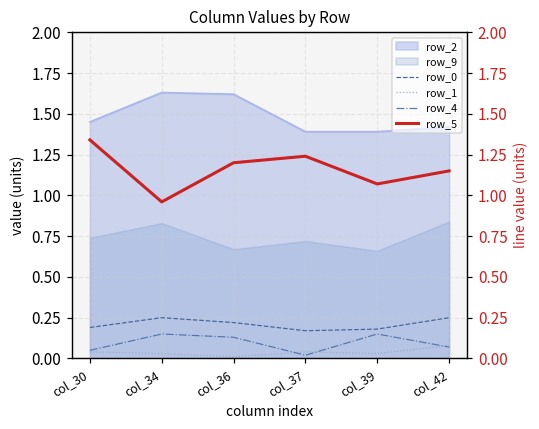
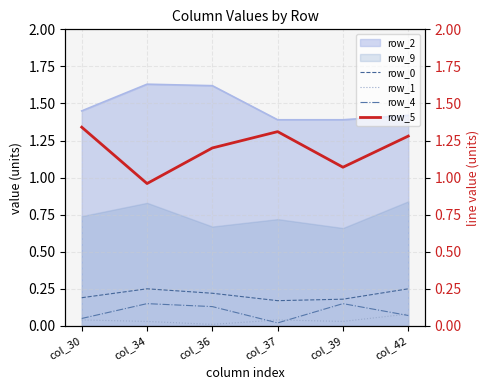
  {
    "row_5": {
      "col_30": 1.34,
      "col_34": 0.96,
      "col_36": 1.20,
-     "col_37": 1.24,
+     "col_37": 1.31,
      "col_39": 1.07,
-     "col_42": 1.15
+     "col_42": 1.28
    }
  }
